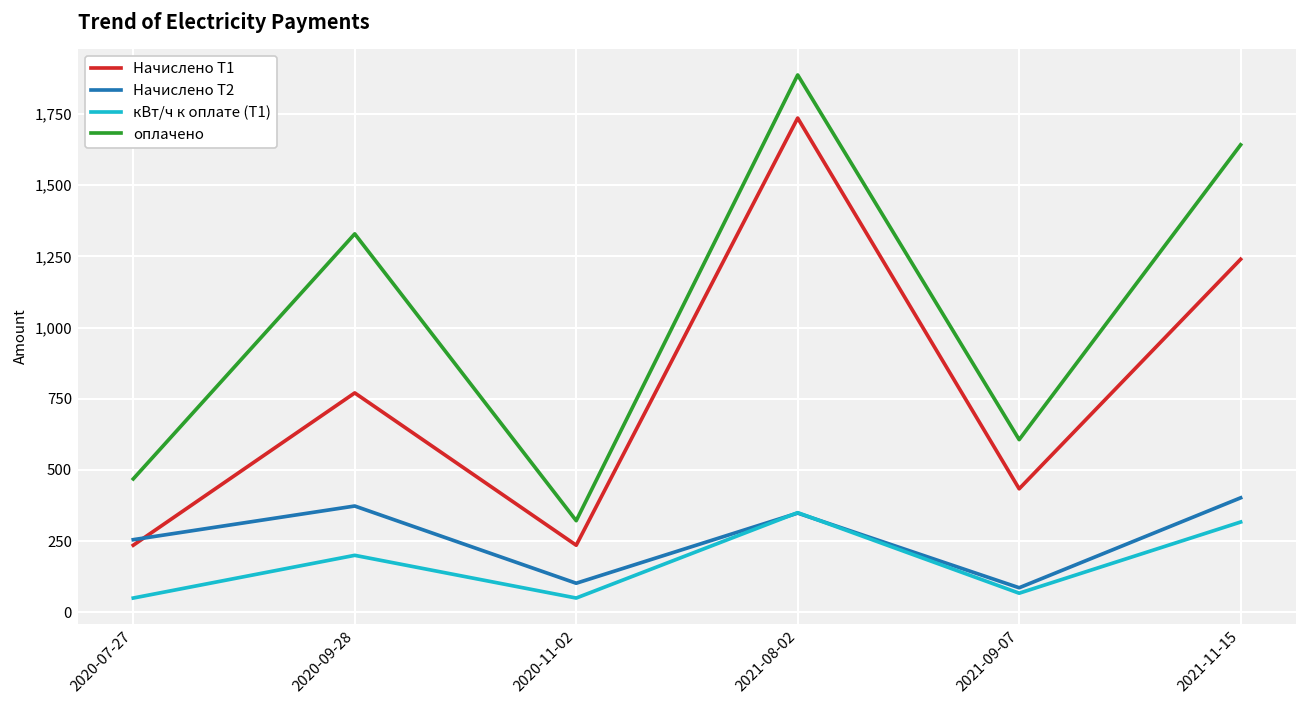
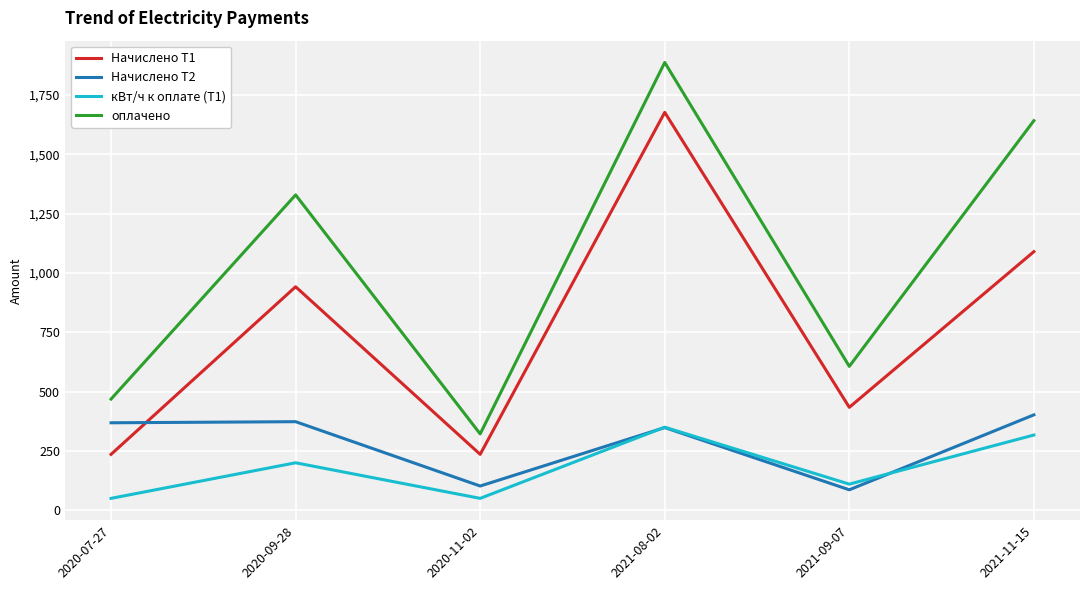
  {
    "Начислено Т1": {
      "2020-07-27": "240",
-     "2020-09-28": "770",
+     "2020-09-28": "940",
      "2020-11-02": "240",
-     "2021-08-02": "1,740",
+     "2021-08-02": "1,680",
      "2021-09-07": "430",
-     "2021-11-15": "1,240"
+     "2021-11-15": "1,090"
    },
    "Начислено Т2": {
-     "2020-07-27": "260",
+     "2020-07-27": "370",
      "2020-09-28": "370",
      "2020-11-02": "100",
      "2021-09-07": "90",
      "2021-11-15": "400"
    },
    "кВт/ч к оплате (Т1)": {
      "2020-07-27": "50",
      "2020-09-28": "200",
      "2020-11-02": "50",
-     "2021-09-07": "70",
+     "2021-09-07": "110",
      "2021-11-15": "320"
    },
    "оплачено": {
      "2020-07-27": "470",
      "2020-09-28": "1,330",
      "2020-11-02": "320",
      "2021-08-02": "1,890",
      "2021-09-07": "610",
      "2021-11-15": "1,640"
    }
  }
